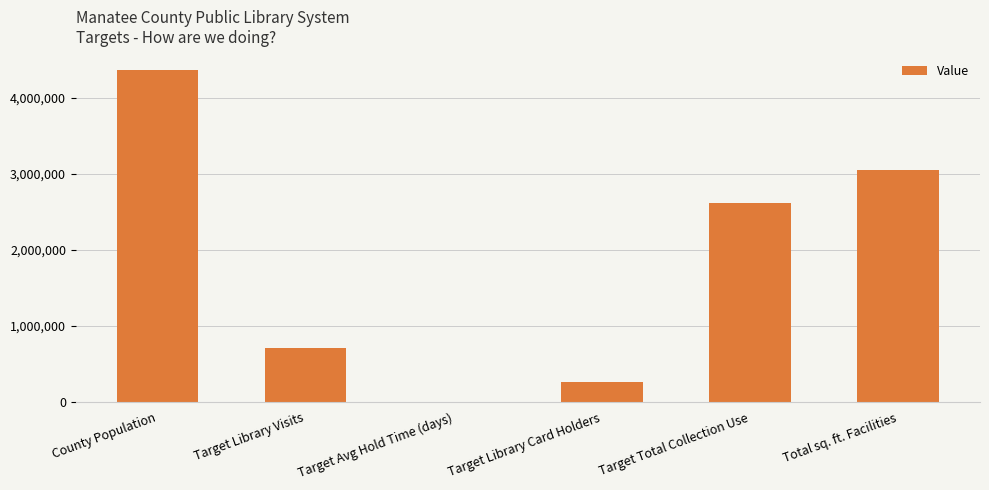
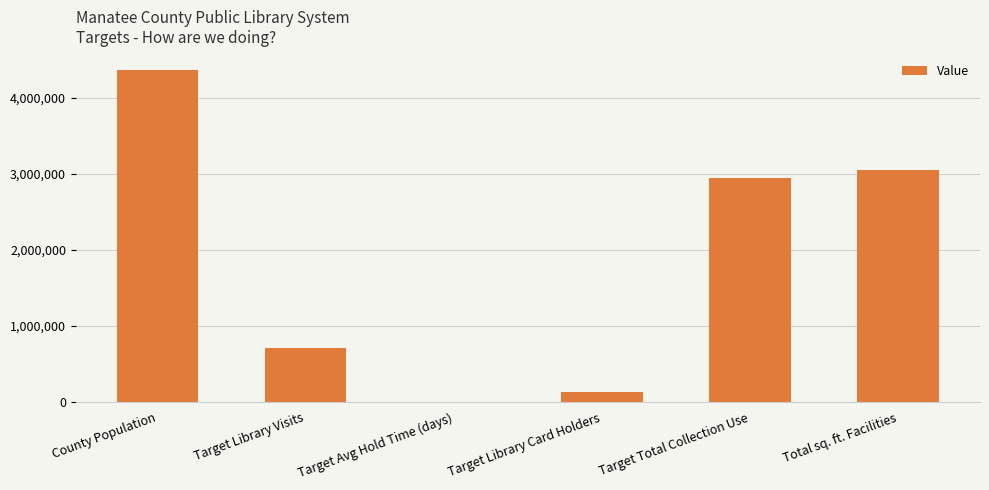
  {
    "County Population": "4,400,000",
    "Target Library Visits": "700,000",
-   "Target Library Card Holders": "300,000",
-   "Target Total Collection Use": "2,600,000",
+   "Target Library Card Holders": "100,000",
+   "Target Total Collection Use": "2,900,000",
    "Total sq. ft. Facilities": "3,100,000"
  }
